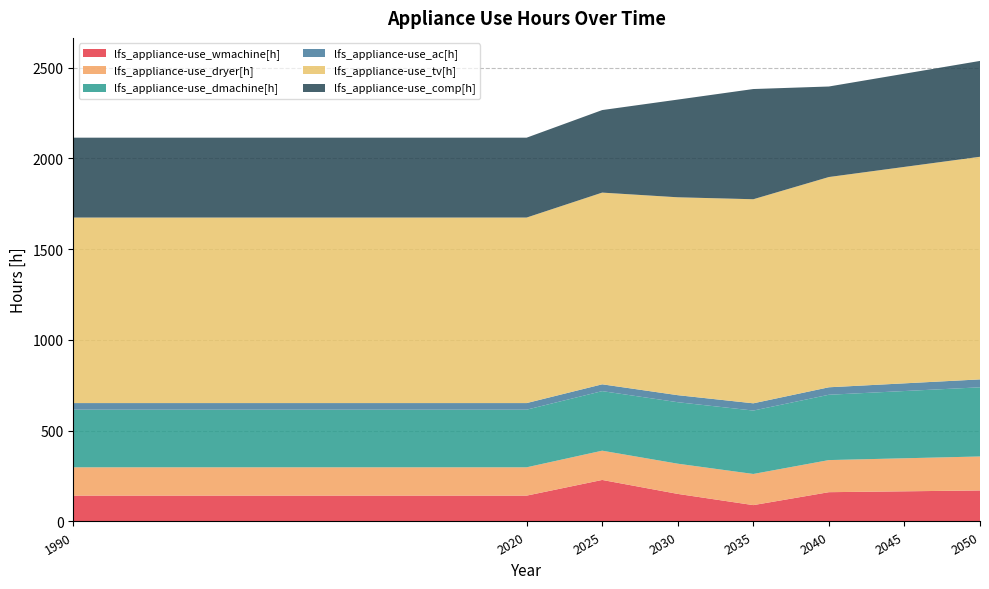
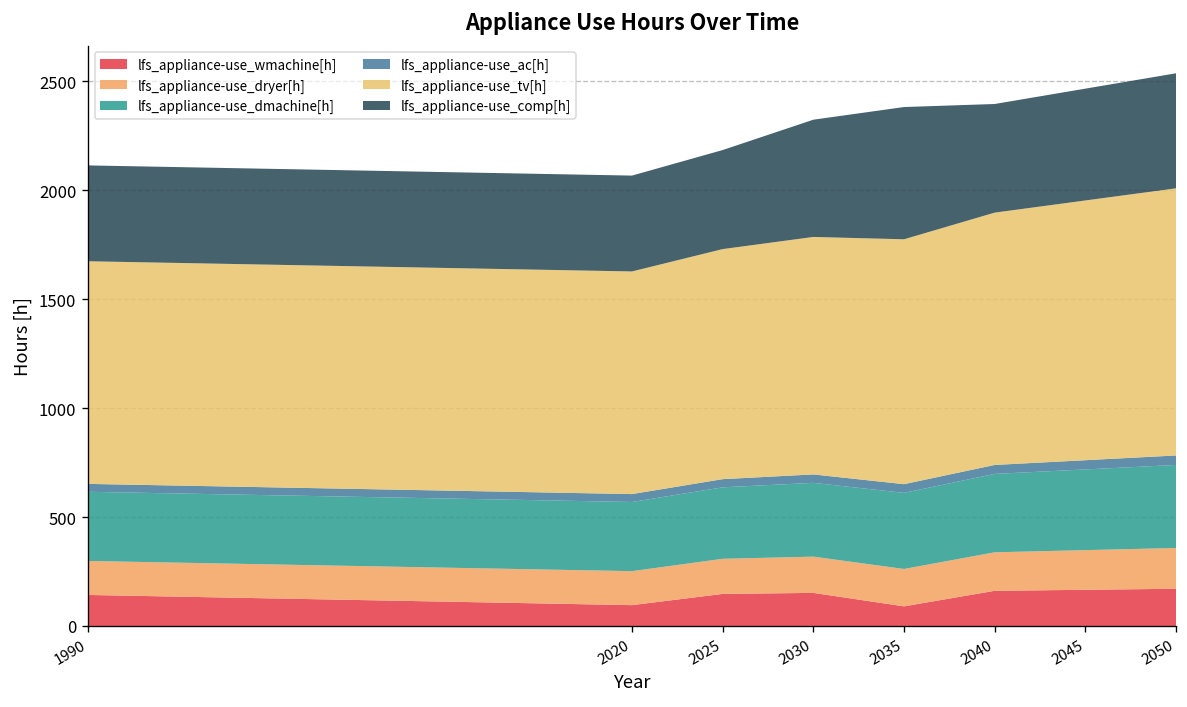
  {
    "lfs_appliance-use_wmachine[h]": {
      "1990": 140,
-     "2020": 140,
-     "2025": 230,
+     "2020": 100,
+     "2025": 150,
      "2030": 150,
      "2035": 90,
      "2040": 160,
      "2045": 170,
      "2050": 170
    },
    "lfs_appliance-use_comp[h]": {
      "1990": 440,
      "2020": 440,
      "2025": 450,
      "2030": 540,
      "2035": 610,
      "2040": 500,
      "2045": 510,
      "2050": 530
    }
  }
